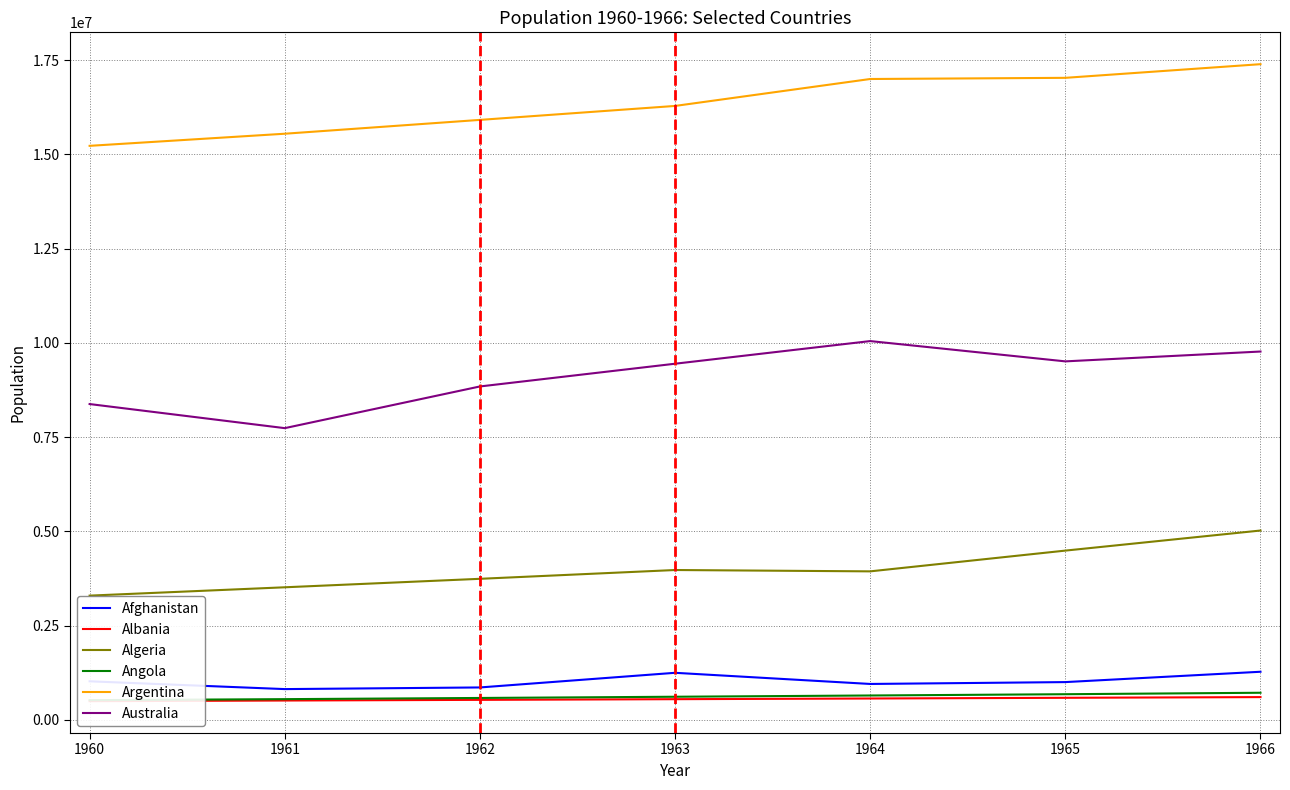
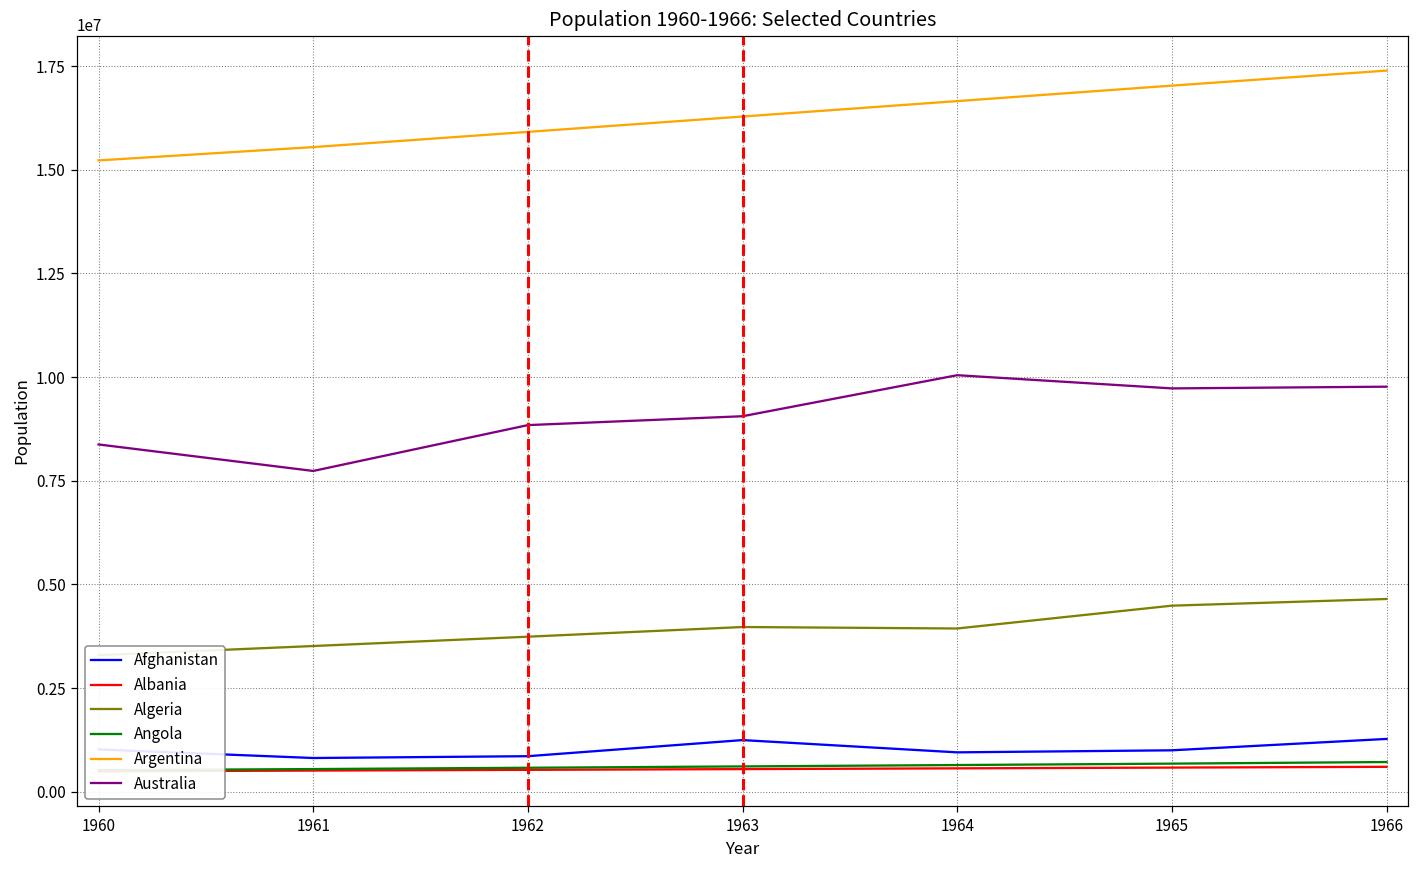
  {
    "Afghanistan": {
      "1961": 800000,
      "1962": 900000,
      "1963": 1200000,
      "1964": 1000000,
      "1965": 1000000,
      "1966": 1300000
    },
    "Albania": {
      "1964": 600000,
      "1965": 600000,
      "1966": 600000
    },
    "Algeria": {
      "1960": 3300000,
      "1961": 3500000,
      "1962": 3700000,
      "1963": 4000000,
      "1964": 3900000,
      "1965": 4500000,
-     "1966": 5000000
+     "1966": 4600000
    },
    "Angola": {
      "1964": 600000,
      "1965": 700000,
      "1966": 700000
    },
    "Argentina": {
      "1960": 15200000,
      "1961": 15500000,
      "1962": 15900000,
      "1963": 16300000,
-     "1964": 17000000,
+     "1964": 16700000,
      "1965": 17000000,
      "1966": 17400000
    },
    "Australia": {
      "1960": 8400000,
      "1961": 7700000,
      "1962": 8800000,
-     "1963": 9400000,
+     "1963": 9100000,
      "1964": 10000000,
-     "1965": 9500000,
+     "1965": 9700000,
      "1966": 9800000
    }
  }
